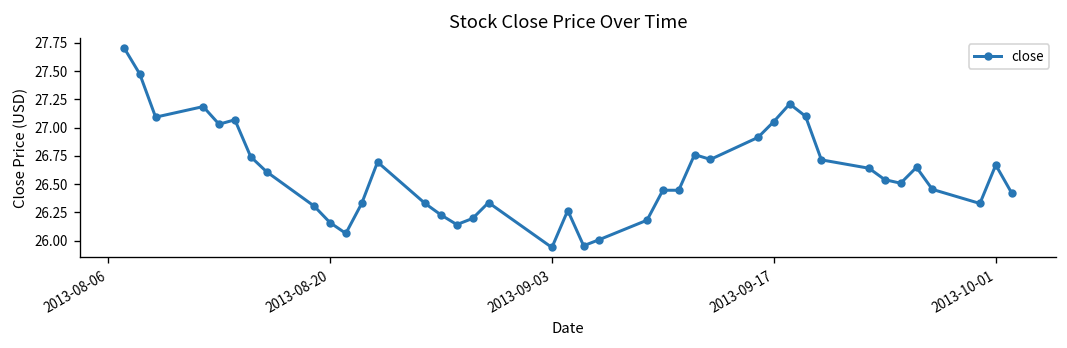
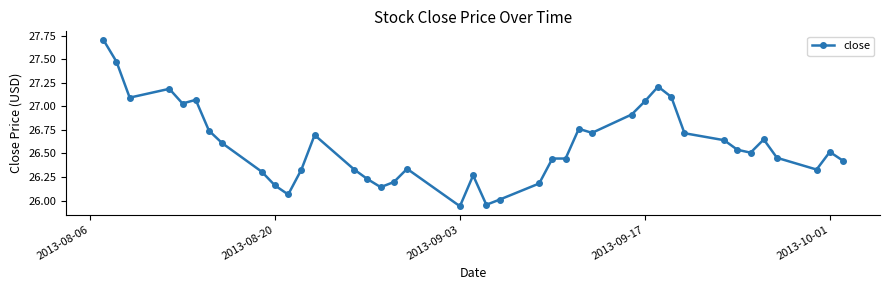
  {
    "2013-08-20": 26.2,
    "2013-09-03": 25.9,
    "2013-09-17": 27.1,
-   "2013-10-01": 26.7
+   "2013-10-01": 26.5
  }
